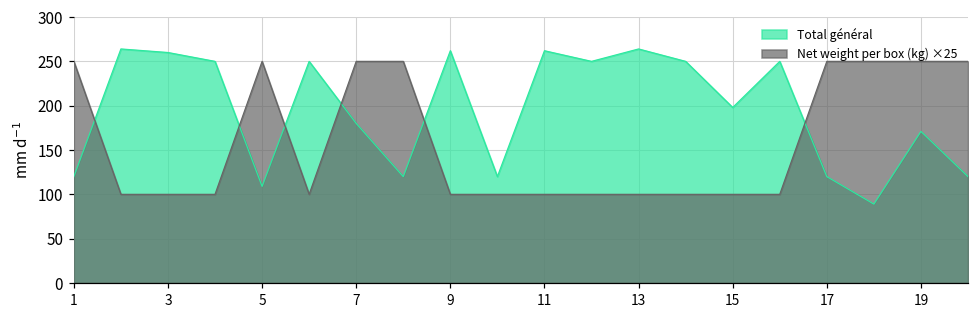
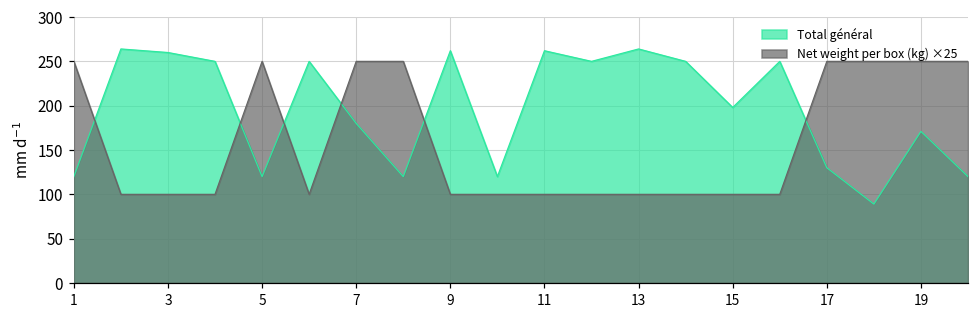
  {
    "Total général": {
      "1": 120,
      "3": 260,
-     "5": 110,
+     "5": 120,
      "7": 180,
      "9": 260,
      "11": 260,
      "13": 260,
      "15": 200,
-     "17": 120,
+     "17": 130,
      "19": 170
    },
    "Net weight per box (kg) ×25": {
      "1": 250,
      "3": 100,
      "5": 250,
      "7": 250,
      "9": 100,
      "11": 100,
      "13": 100,
      "15": 100,
      "17": 250,
      "19": 250
    }
  }
